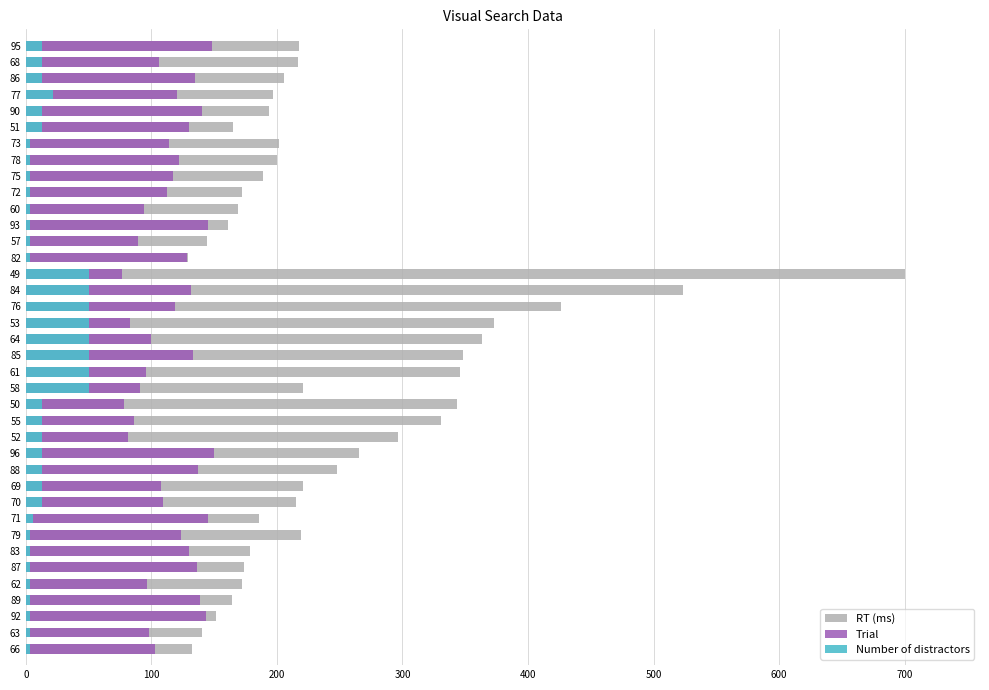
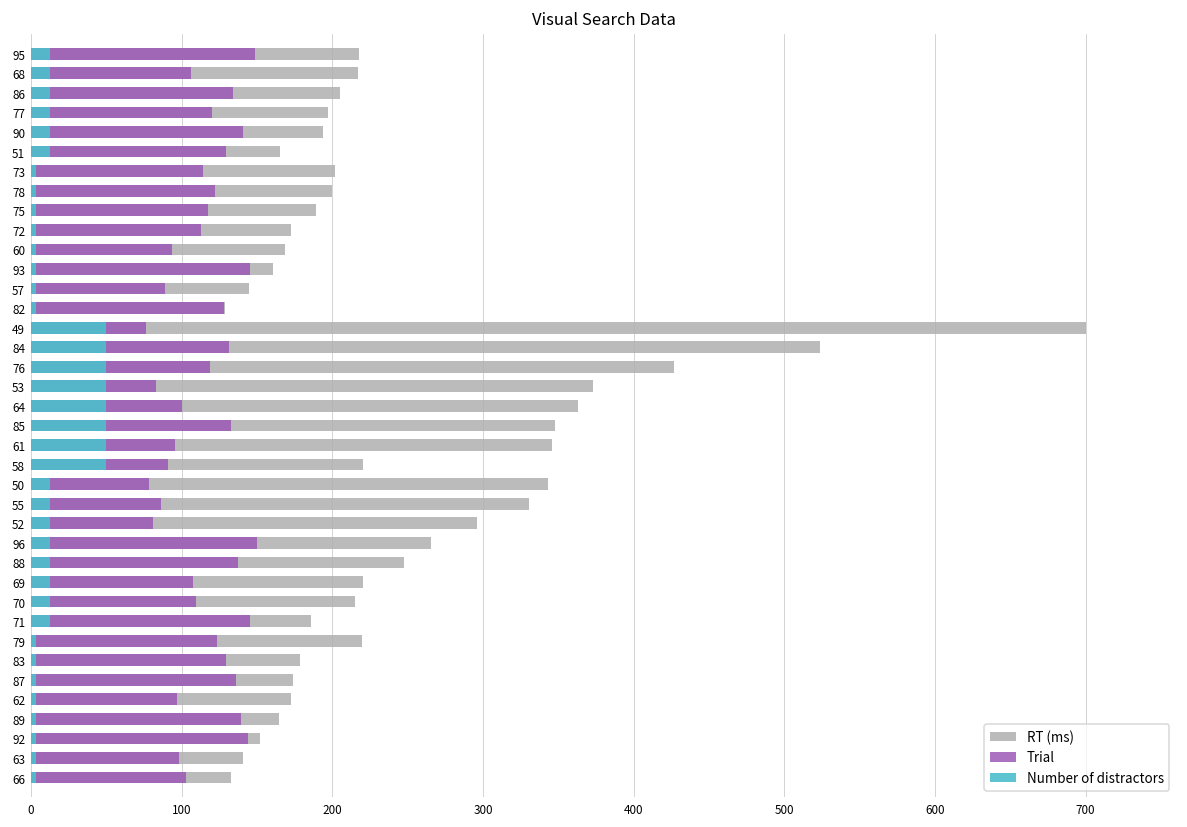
  {
    "RT (ms)": {
      "95": 218,
      "68": 217,
      "86": 205,
      "77": 197,
      "90": 194,
      "51": 165,
      "73": 202,
      "78": 200,
      "75": 189,
      "72": 172,
      "60": 169,
      "93": 161,
      "57": 145,
      "82": 129,
      "49": 700,
      "84": 523,
      "76": 427,
      "53": 373,
      "64": 363,
      "85": 348,
      "61": 346,
      "58": 220,
      "50": 343,
      "55": 331,
      "52": 296,
      "96": 266,
      "88": 248,
      "69": 220,
      "70": 215,
      "71": 186,
      "79": 219,
      "83": 179,
      "87": 174,
      "62": 172,
      "89": 164,
      "92": 152,
      "63": 141,
      "66": 132
    },
    "Trial": {
      "82": 128
    },
    "Number of distractors": {
-     "77": 22,
-     "71": 5
+     "77": 13,
+     "71": 13
    }
  }
